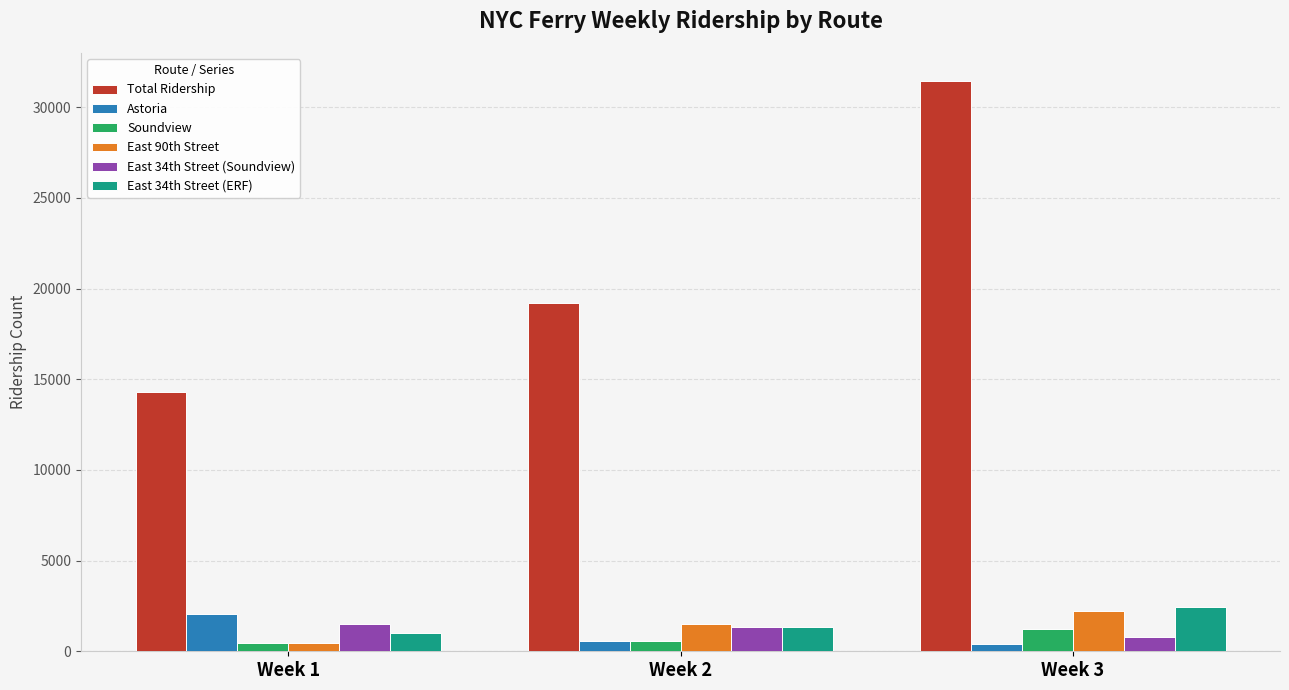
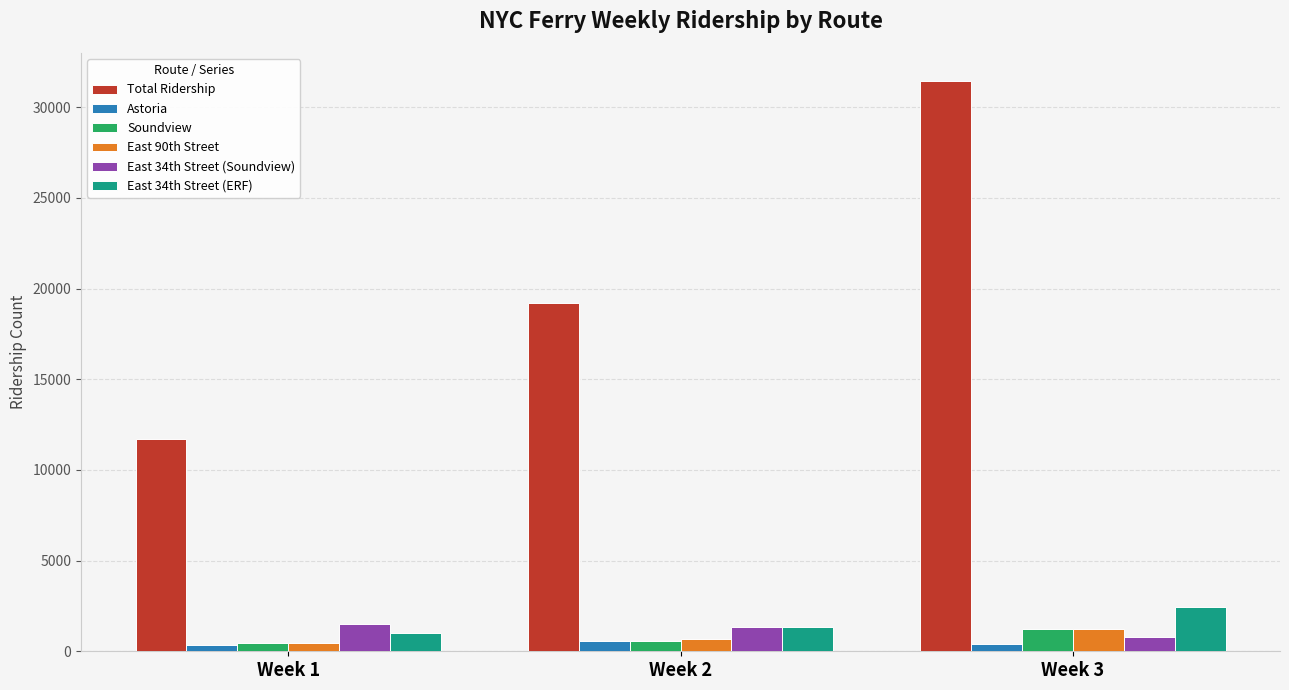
  {
    "Total Ridership": {
-     "Week 1": 14300,
+     "Week 1": 11700,
      "Week 2": 19200,
      "Week 3": 31400
    },
    "Astoria": {
-     "Week 1": 2100,
+     "Week 1": 400,
      "Week 2": 600,
      "Week 3": 400
    },
    "East 90th Street": {
      "Week 1": 500,
-     "Week 2": 1500,
-     "Week 3": 2200
+     "Week 2": 700,
+     "Week 3": 1200
    },
    "East 34th Street (Soundview)": {
      "Week 1": 1500,
      "Week 2": 1300,
      "Week 3": 800
    }
  }
